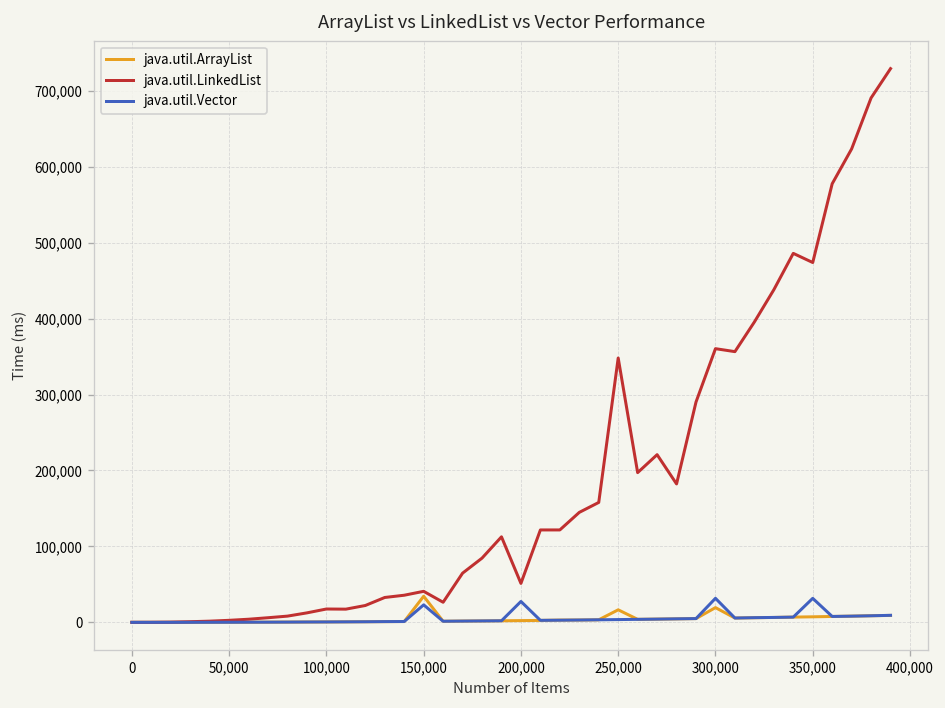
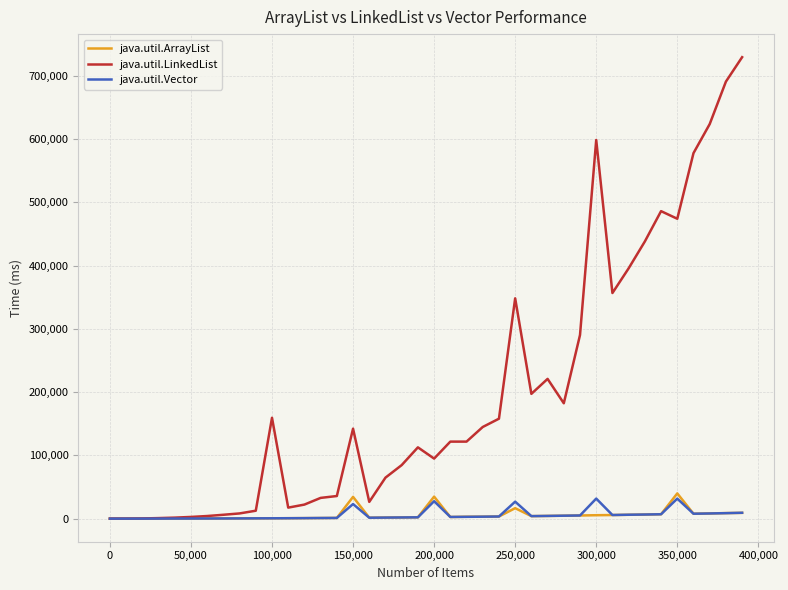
  {
    "java.util.ArrayList": {
      "150,000": "30,000",
-     "200,000": "0",
+     "200,000": "30,000",
      "250,000": "20,000",
-     "300,000": "20,000",
-     "350,000": "10,000"
+     "300,000": "10,000",
+     "350,000": "40,000"
    },
    "java.util.LinkedList": {
-     "100,000": "20,000",
-     "150,000": "40,000",
-     "200,000": "50,000",
+     "100,000": "160,000",
+     "150,000": "140,000",
+     "200,000": "90,000",
      "250,000": "350,000",
-     "300,000": "360,000",
+     "300,000": "600,000",
      "350,000": "470,000"
    },
    "java.util.Vector": {
      "150,000": "20,000",
      "200,000": "30,000",
-     "250,000": "0",
+     "250,000": "30,000",
      "300,000": "30,000",
      "350,000": "30,000"
    }
  }
